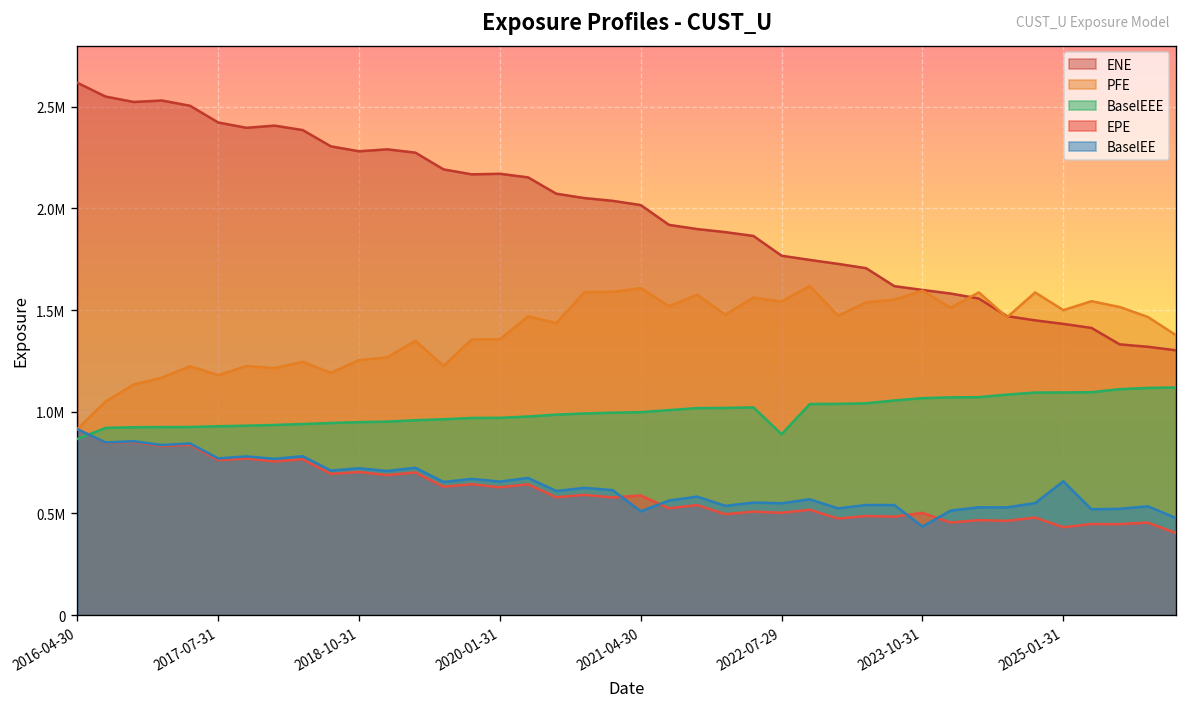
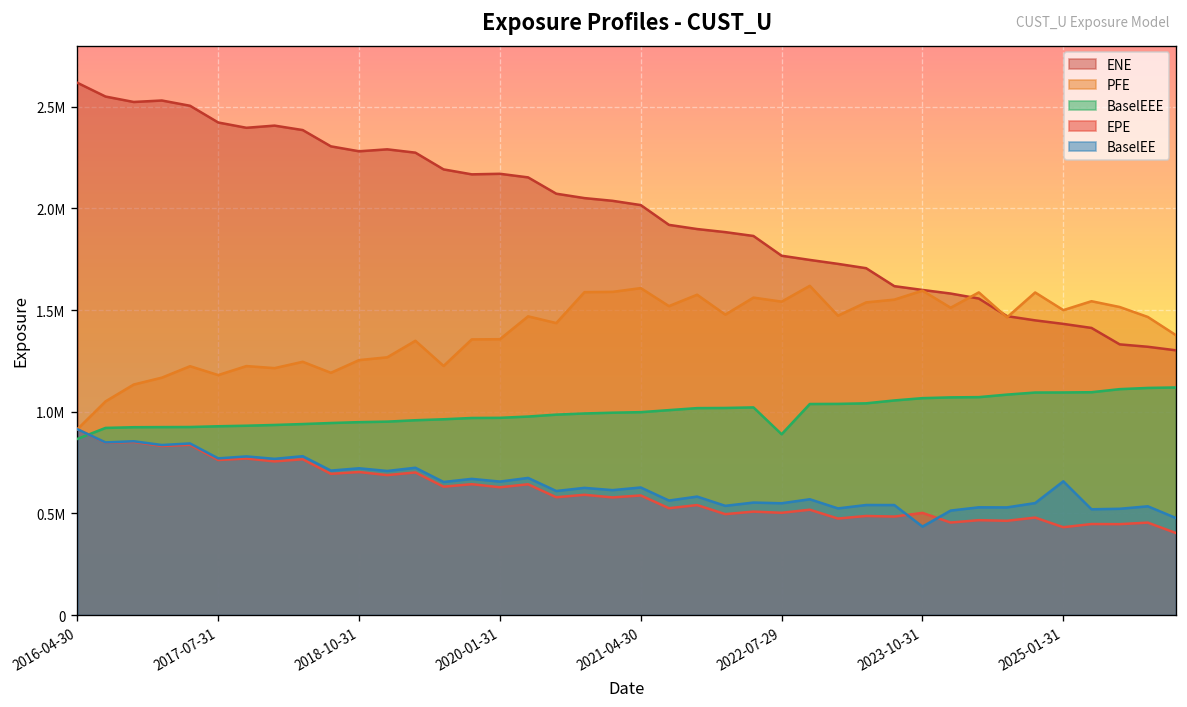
  {
    "BaselEEE": {
      "2016-04-30": 870000,
      "2017-07-31": 930000,
      "2018-10-31": 950000,
      "2020-01-31": 970000,
      "2021-04-30": 1000000,
      "2022-07-29": 890000,
      "2023-10-31": 1070000,
      "2025-01-31": 1090000
    },
    "BaselEE": {
      "2018-10-31": 720000,
      "2020-01-31": 660000,
-     "2021-04-30": 510000,
+     "2021-04-30": 630000,
      "2022-07-29": 550000,
      "2023-10-31": 430000,
      "2025-01-31": 660000
    }
  }
